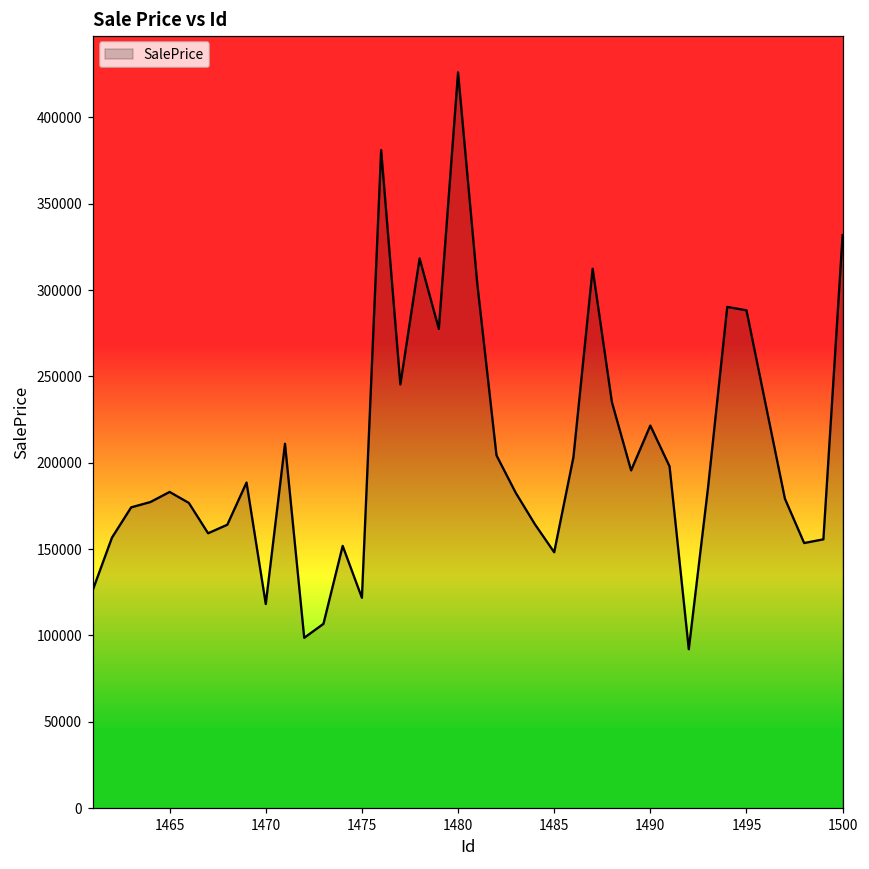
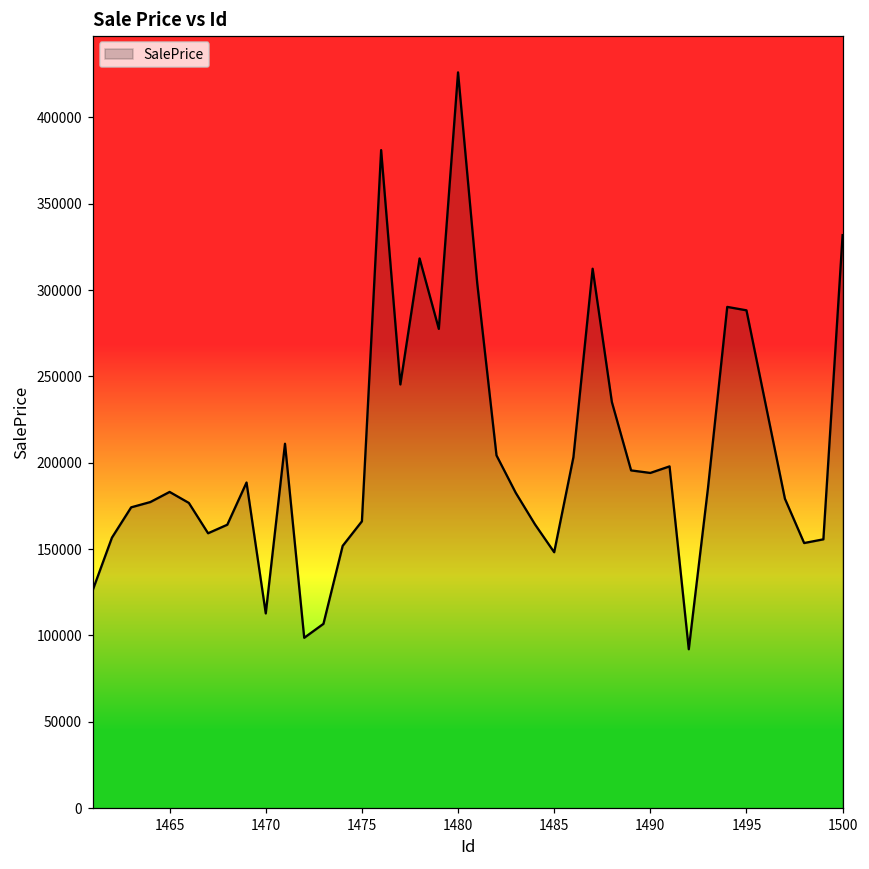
  {
    "1465": 183000,
-   "1470": 118000,
-   "1475": 122000,
+   "1470": 113000,
+   "1475": 166000,
    "1480": 426000,
    "1485": 148000,
-   "1490": 222000,
+   "1490": 194000,
    "1495": 288000,
    "1500": 332000
  }
